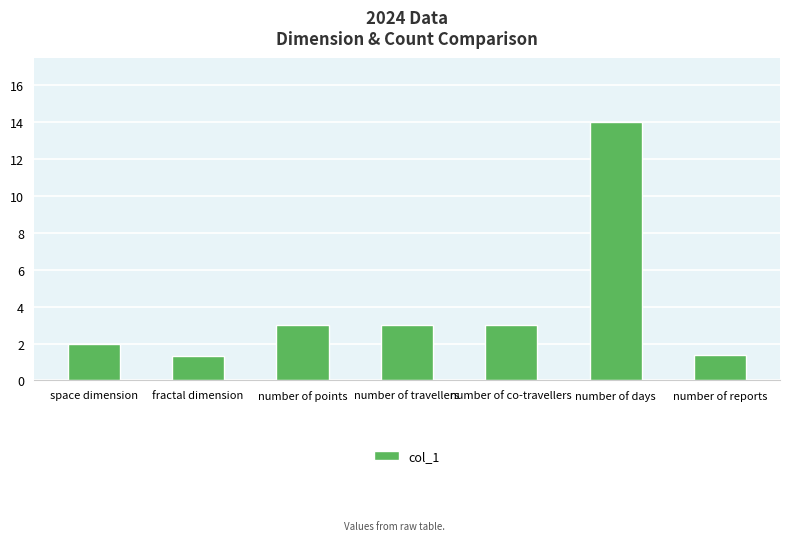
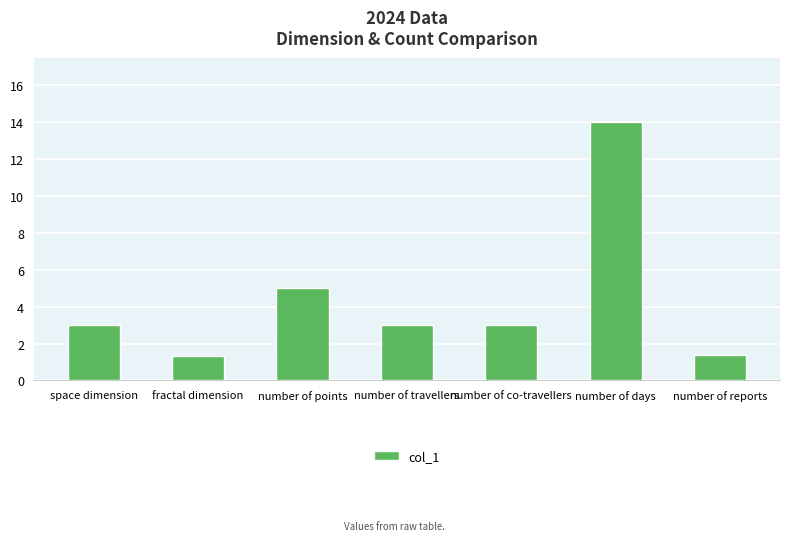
  {
-   "space dimension": 2,
+   "space dimension": 3,
    "fractal dimension": 1.3,
-   "number of points": 3,
+   "number of points": 5,
    "number of travellers": 3,
    "number of co-travellers": 3,
    "number of days": 14,
    "number of reports": 1.4
  }
